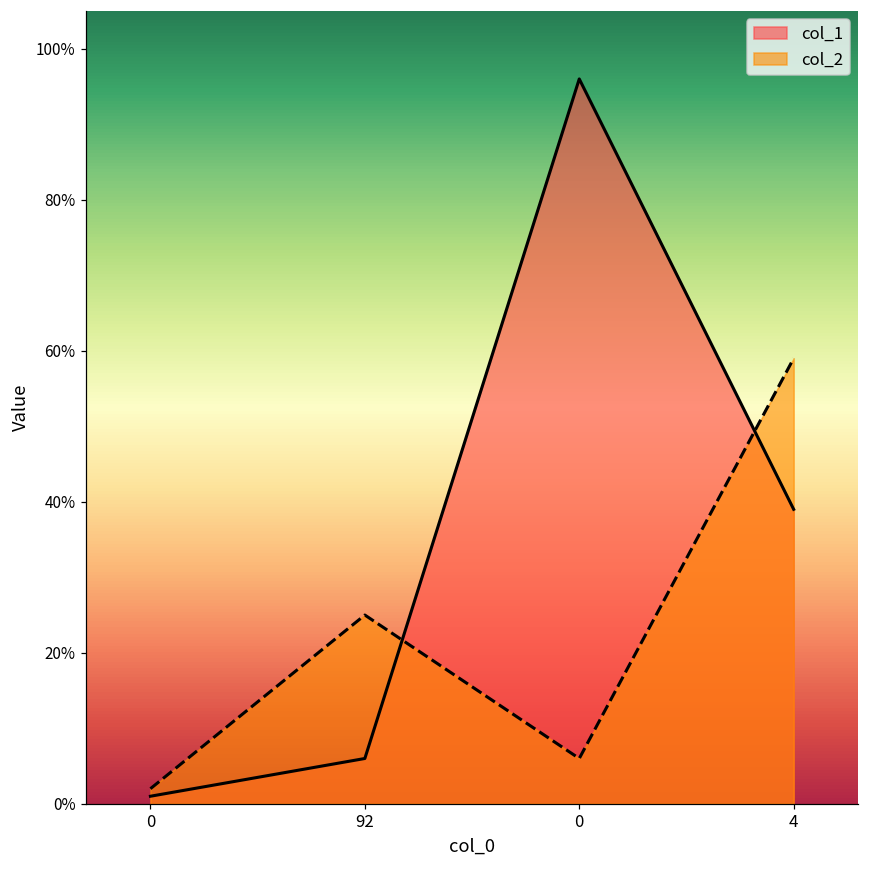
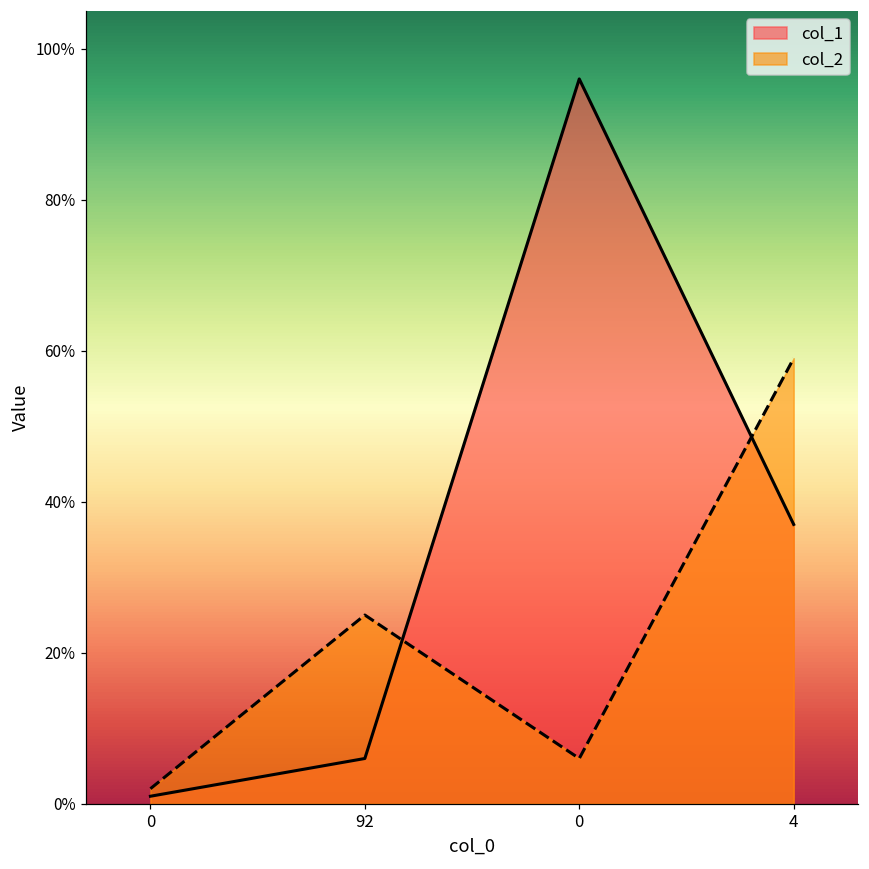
  {
    "col_1": {
      "92": "6%",
-     "4": "39%"
+     "4": "37%"
    },
    "col_2": {
      "92": "25%",
      "4": "59%"
    }
  }
